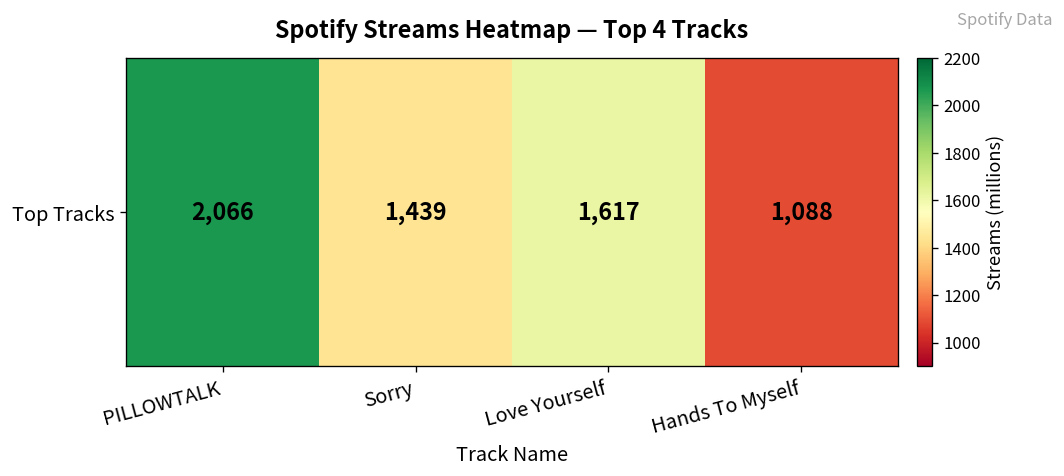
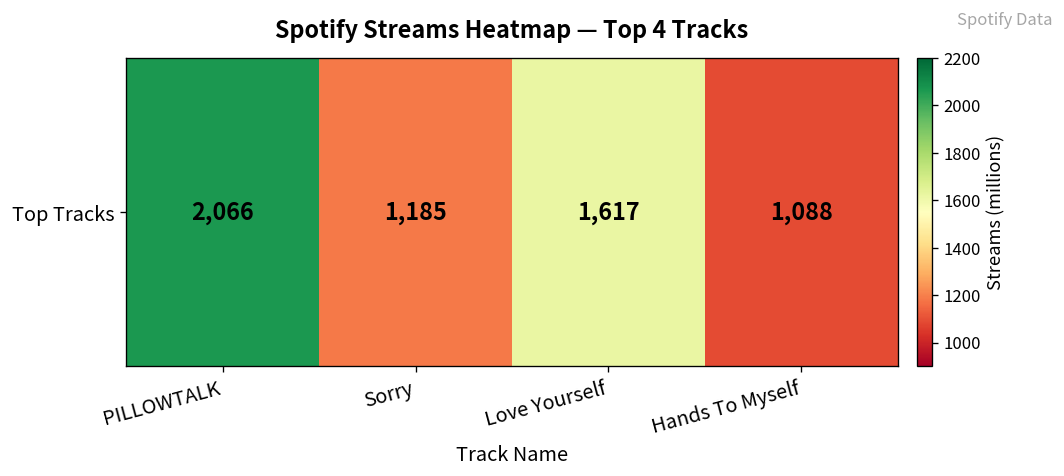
  {
    "Top Tracks": {
      "PILLOWTALK": "2,066",
-     "Sorry": "1,439",
+     "Sorry": "1,185",
      "Love Yourself": "1,617",
      "Hands To Myself": "1,088"
    }
  }
